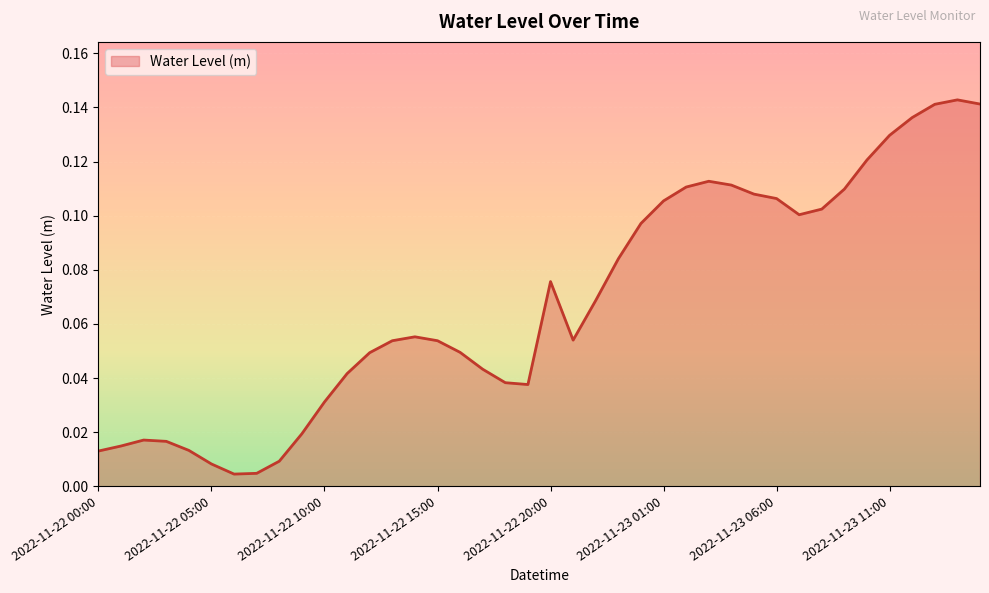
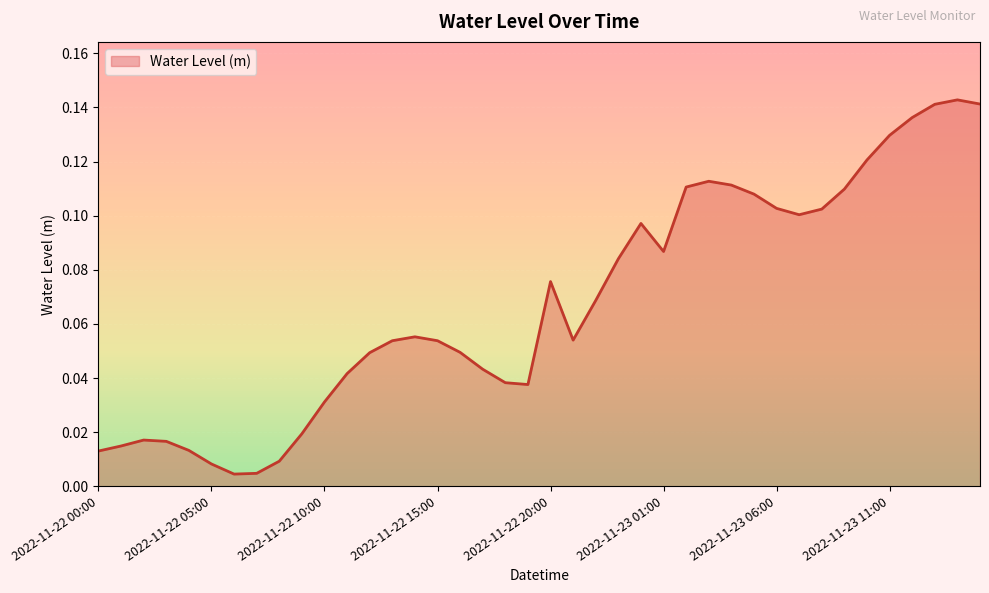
  {
    "2022-11-22 00:00": 0.013,
    "2022-11-22 05:00": 0.008,
    "2022-11-22 10:00": 0.031,
    "2022-11-22 15:00": 0.054,
    "2022-11-22 20:00": 0.076,
-   "2022-11-23 01:00": 0.105,
-   "2022-11-23 06:00": 0.106,
+   "2022-11-23 01:00": 0.087,
+   "2022-11-23 06:00": 0.103,
    "2022-11-23 11:00": 0.130
  }
